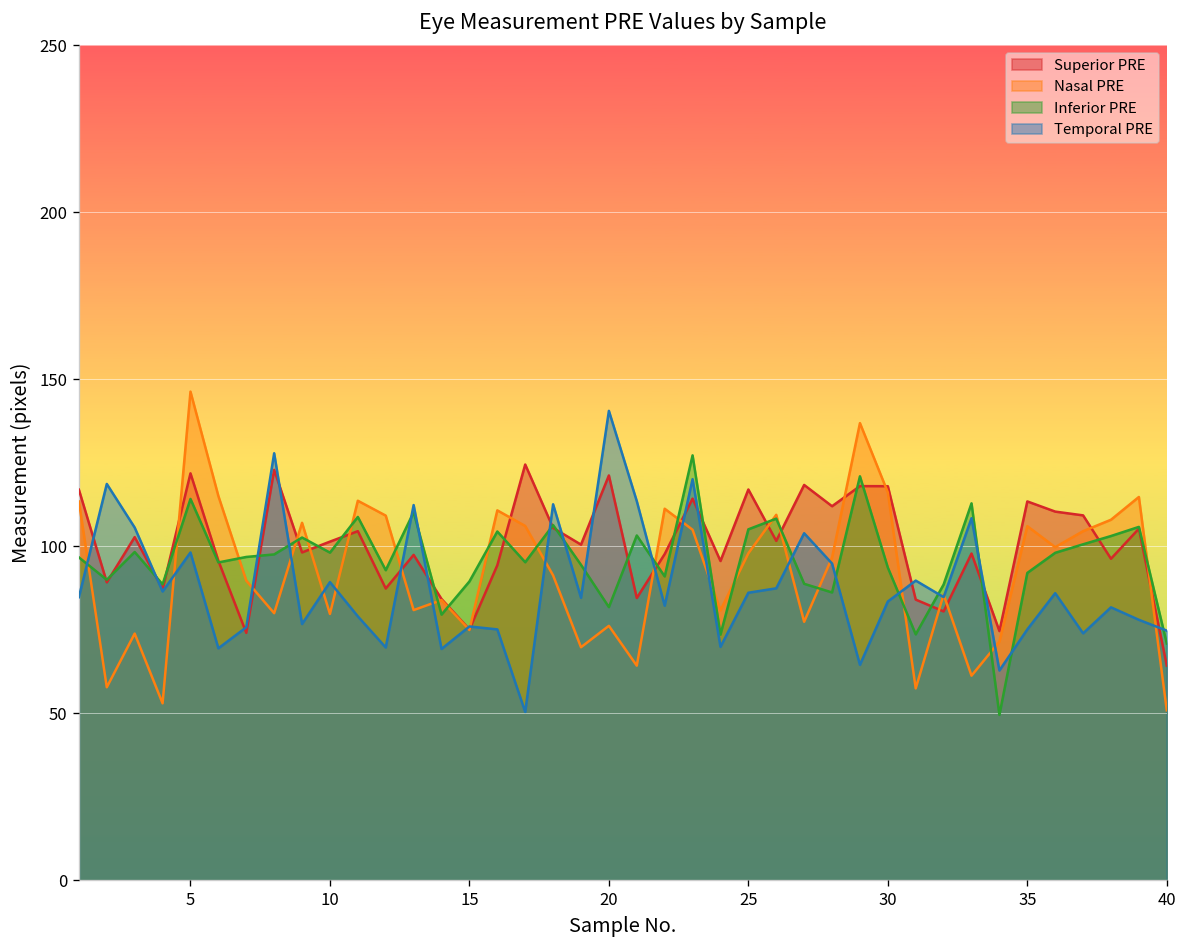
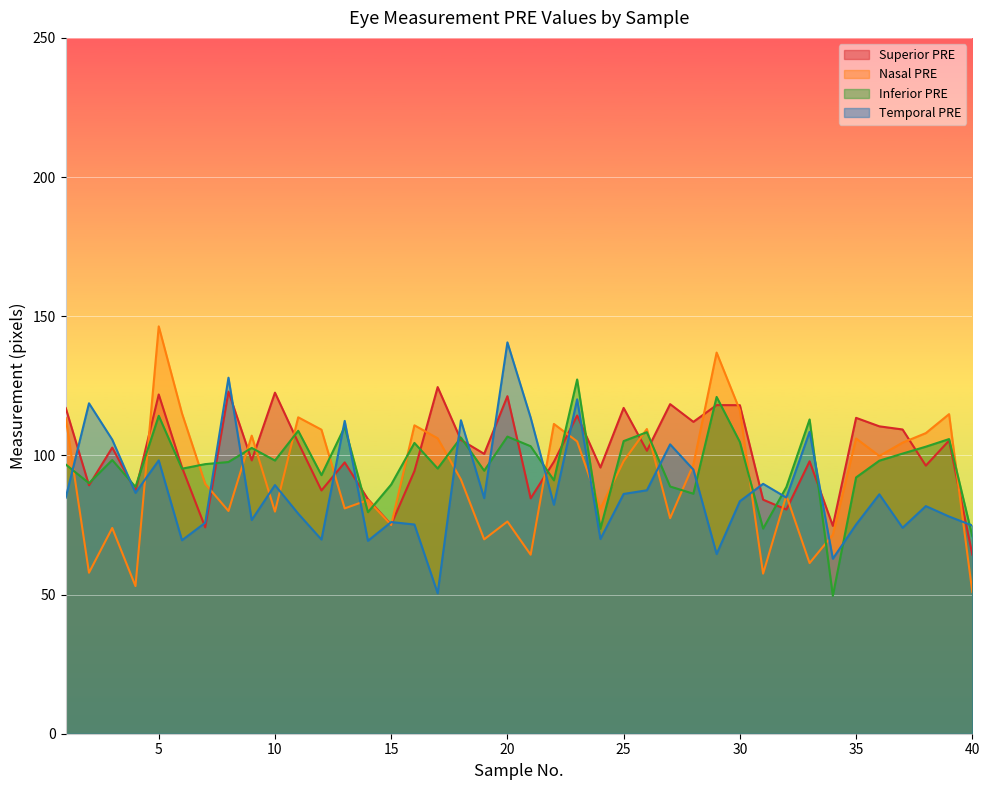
  {
    "Superior PRE": {
      "5": 122,
-     "10": 101,
+     "10": 123,
      "20": 121,
      "25": 117,
      "30": 118,
      "35": 113,
      "40": 64
    },
    "Nasal PRE": {
      "5": 146,
      "10": 80,
      "20": 76,
      "25": 98,
      "30": 116,
      "35": 106,
      "40": 51
    },
    "Inferior PRE": {
      "5": 114,
      "10": 98,
      "15": 90,
-     "20": 82,
+     "20": 107,
      "25": 105,
-     "30": 94,
+     "30": 105,
      "35": 92,
      "40": 71
    },
    "Temporal PRE": {
      "5": 98,
      "10": 89,
      "15": 76,
      "20": 141,
      "25": 86,
      "30": 84,
      "35": 75,
      "40": 75
    }
  }
